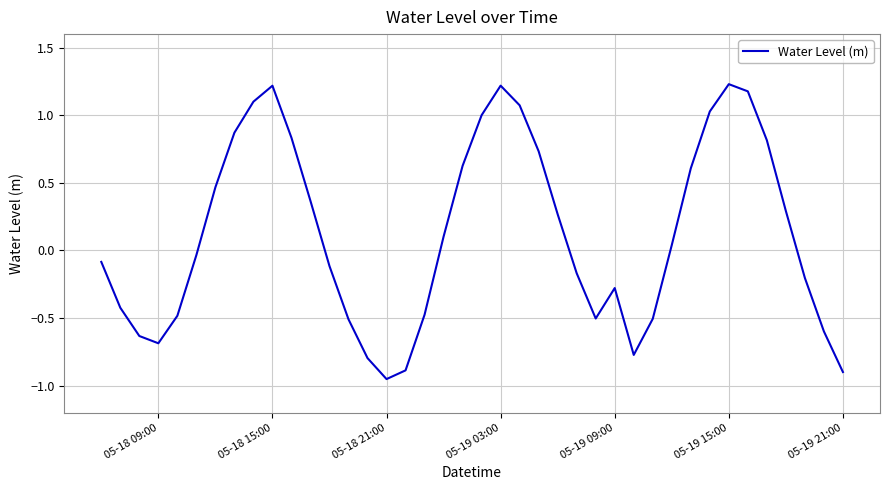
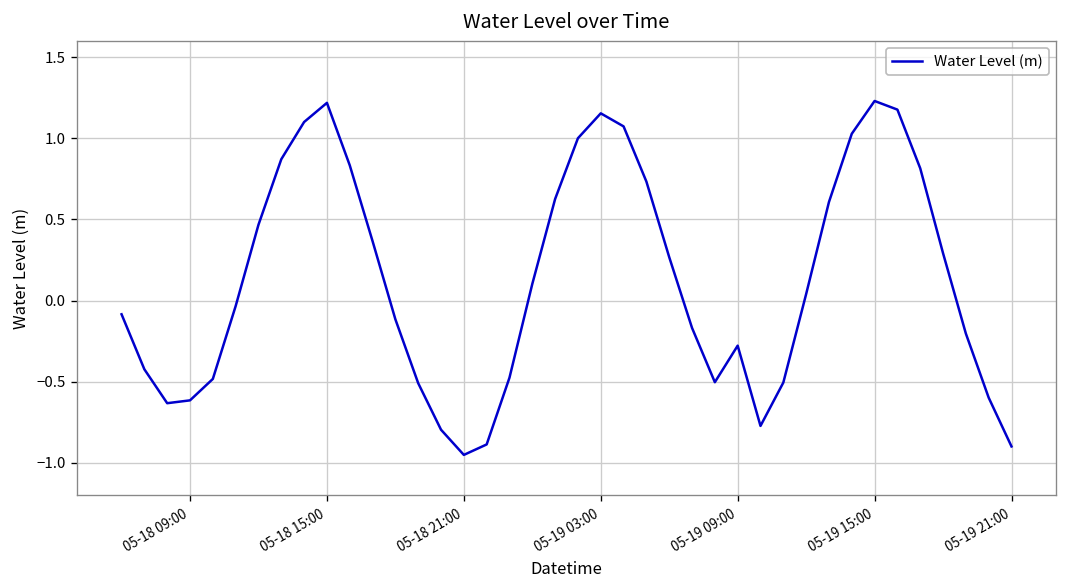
  {
-   "05-18 09:00": -0.69,
+   "05-18 09:00": -0.62,
    "05-18 15:00": 1.22,
    "05-18 21:00": -0.95,
-   "05-19 03:00": 1.22,
+   "05-19 03:00": 1.15,
    "05-19 09:00": -0.28,
    "05-19 15:00": 1.23,
    "05-19 21:00": -0.90
  }
